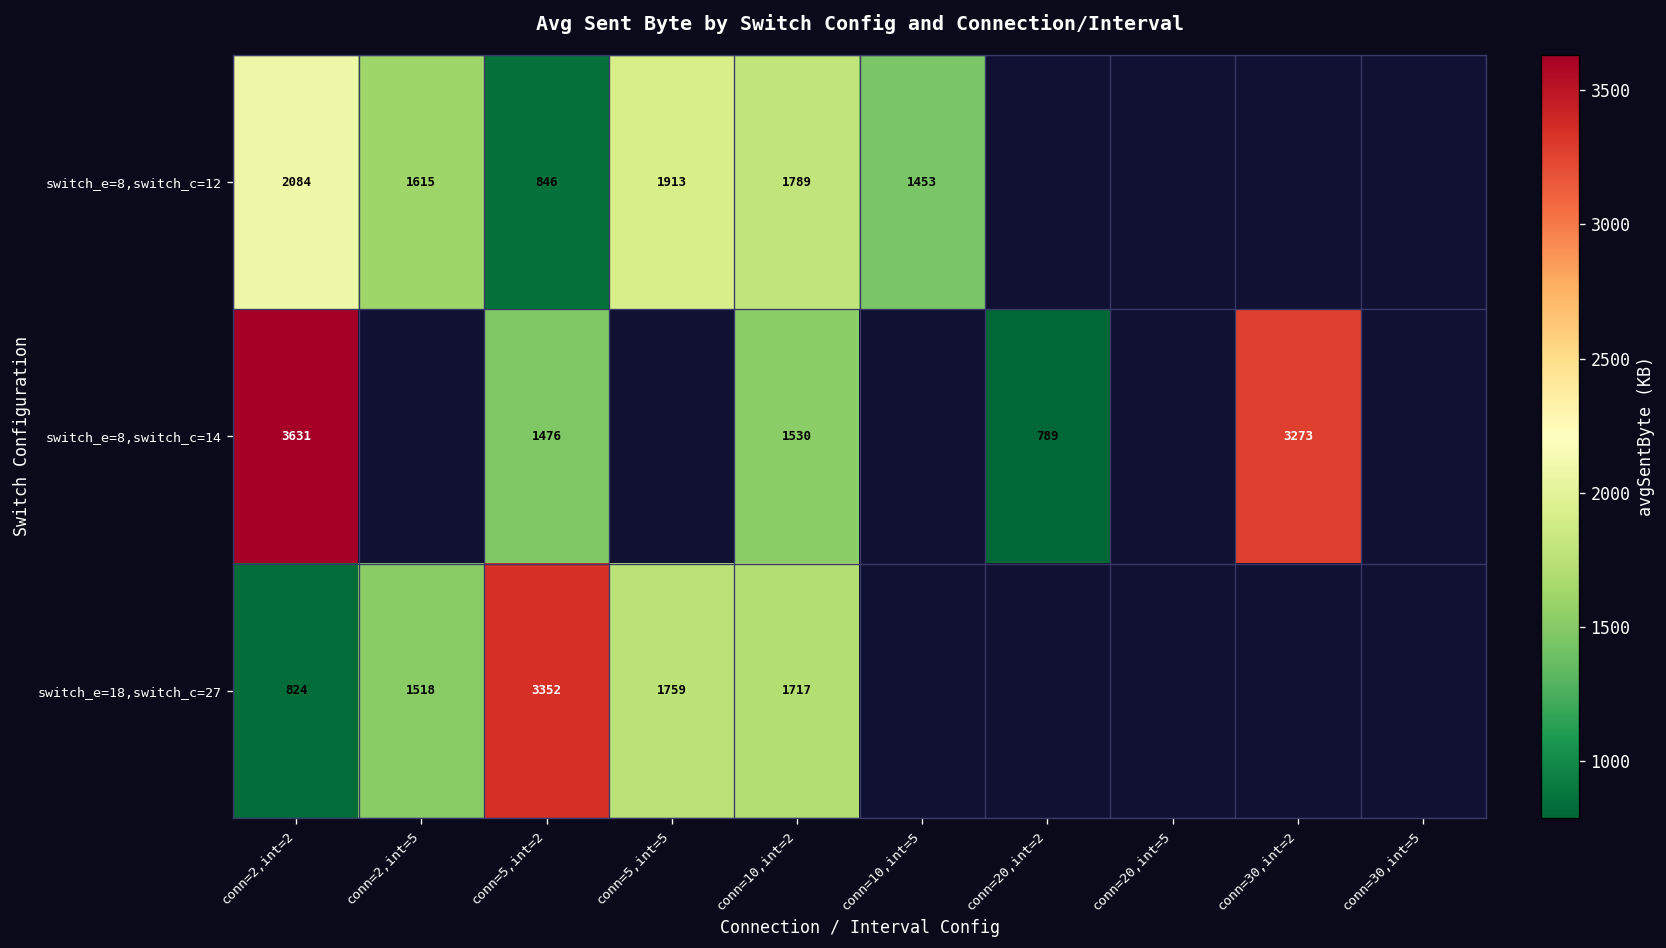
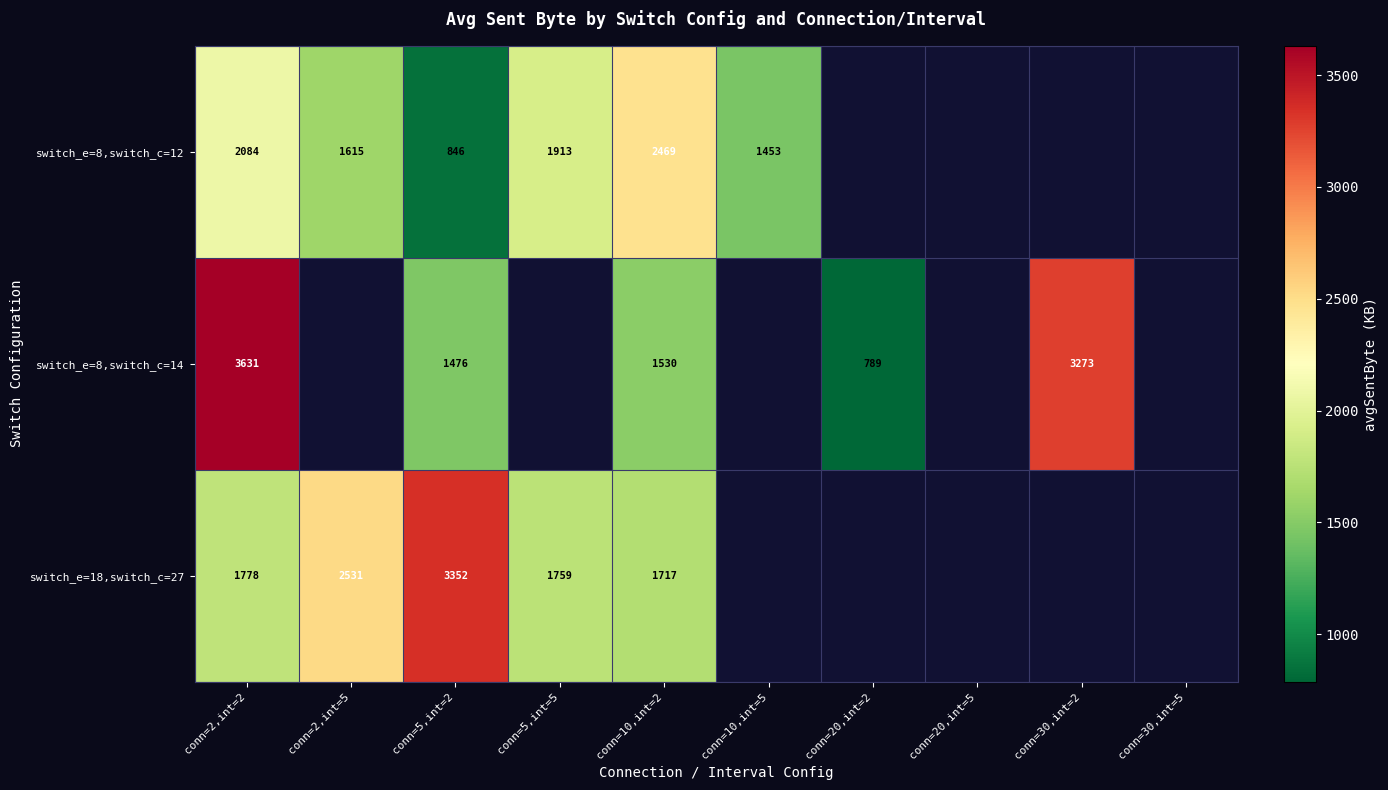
  {
    "switch_e=8,switch_c=12": {
      "conn=2,int=2": 2084,
      "conn=2,int=5": 1615,
      "conn=5,int=2": 846,
      "conn=5,int=5": 1913,
-     "conn=10,int=2": 1789,
+     "conn=10,int=2": 2469,
      "conn=10,int=5": 1453
    },
    "switch_e=8,switch_c=14": {
      "conn=2,int=2": 3631,
      "conn=5,int=2": 1476,
      "conn=10,int=2": 1530,
      "conn=20,int=2": 789,
      "conn=30,int=2": 3273
    },
    "switch_e=18,switch_c=27": {
-     "conn=2,int=2": 824,
-     "conn=2,int=5": 1518,
+     "conn=2,int=2": 1778,
+     "conn=2,int=5": 2531,
      "conn=5,int=2": 3352,
      "conn=5,int=5": 1759,
      "conn=10,int=2": 1717
    }
  }
